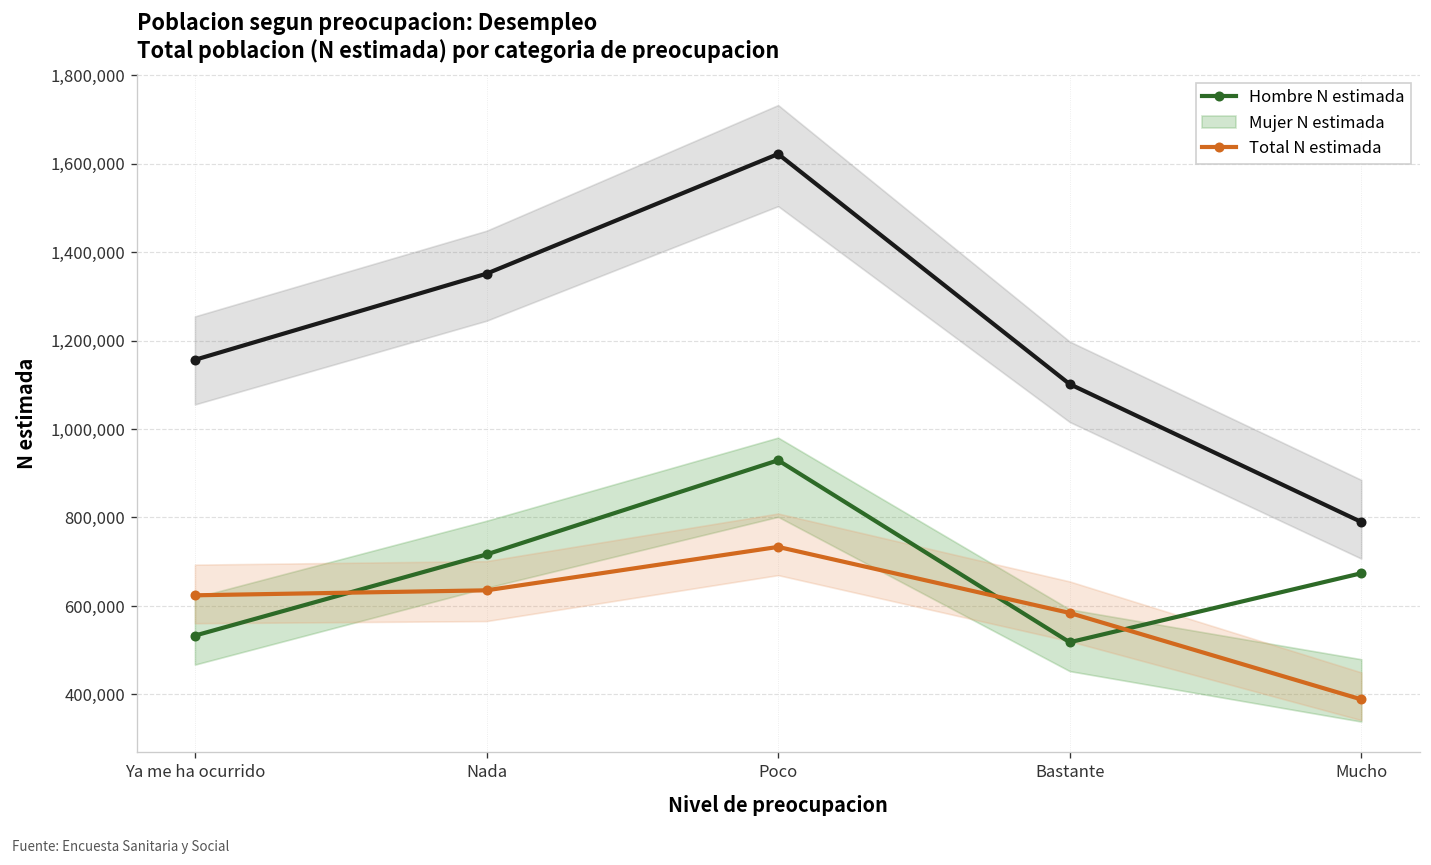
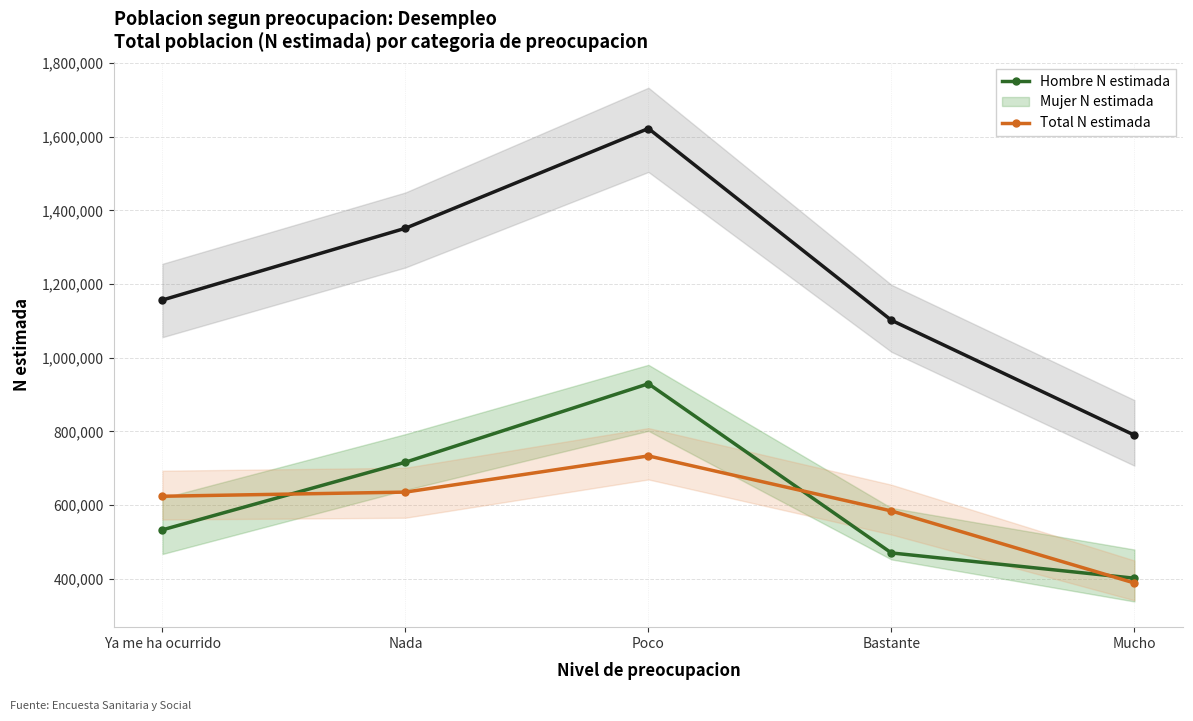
  {
    "Hombre N estimada": {
      "Ya me ha ocurrido": "530,000",
      "Nada": "720,000",
      "Poco": "930,000",
-     "Bastante": "520,000",
-     "Mucho": "670,000"
+     "Bastante": "470,000",
+     "Mucho": "400,000"
    }
  }
